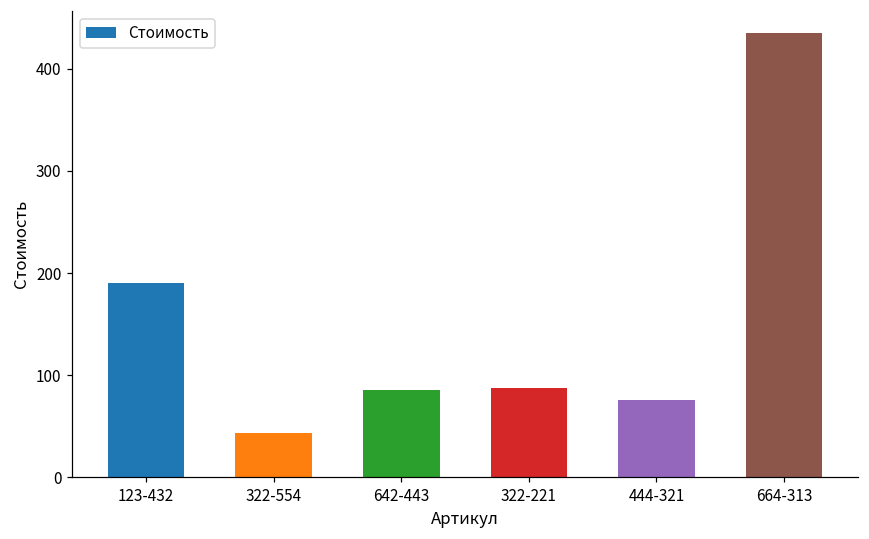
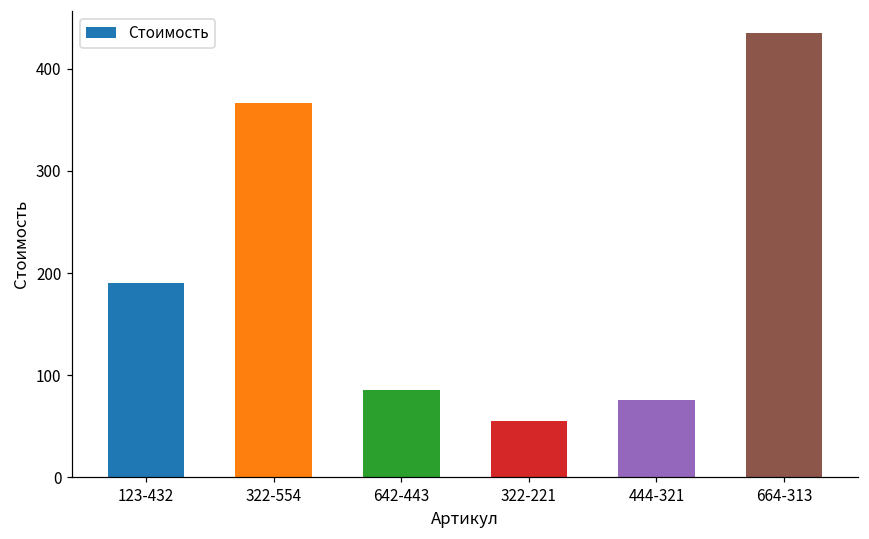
  {
    "123-432": 190,
-   "322-554": 40,
+   "322-554": 370,
    "642-443": 90,
-   "322-221": 90,
+   "322-221": 60,
    "444-321": 80,
    "664-313": 440
  }
